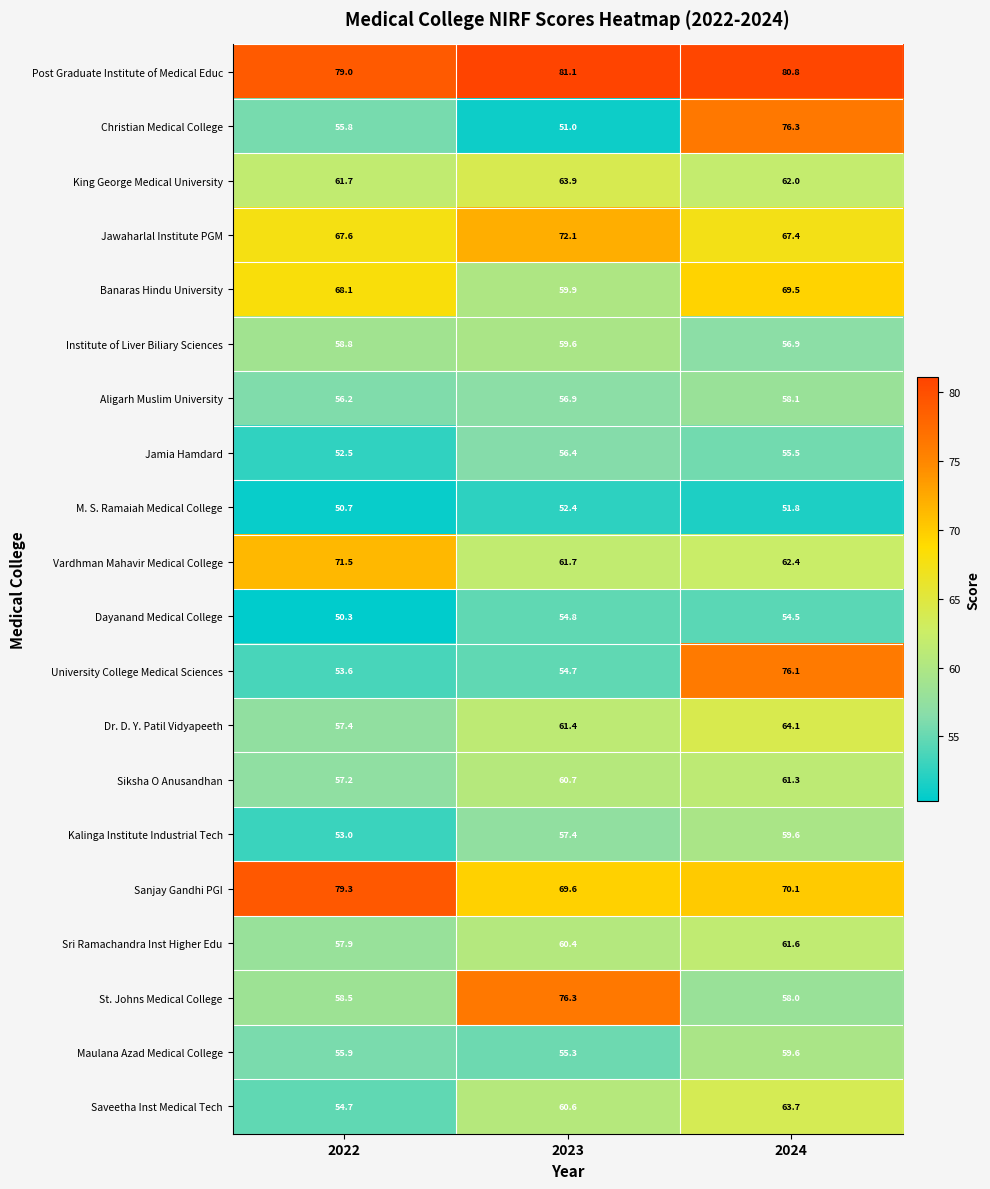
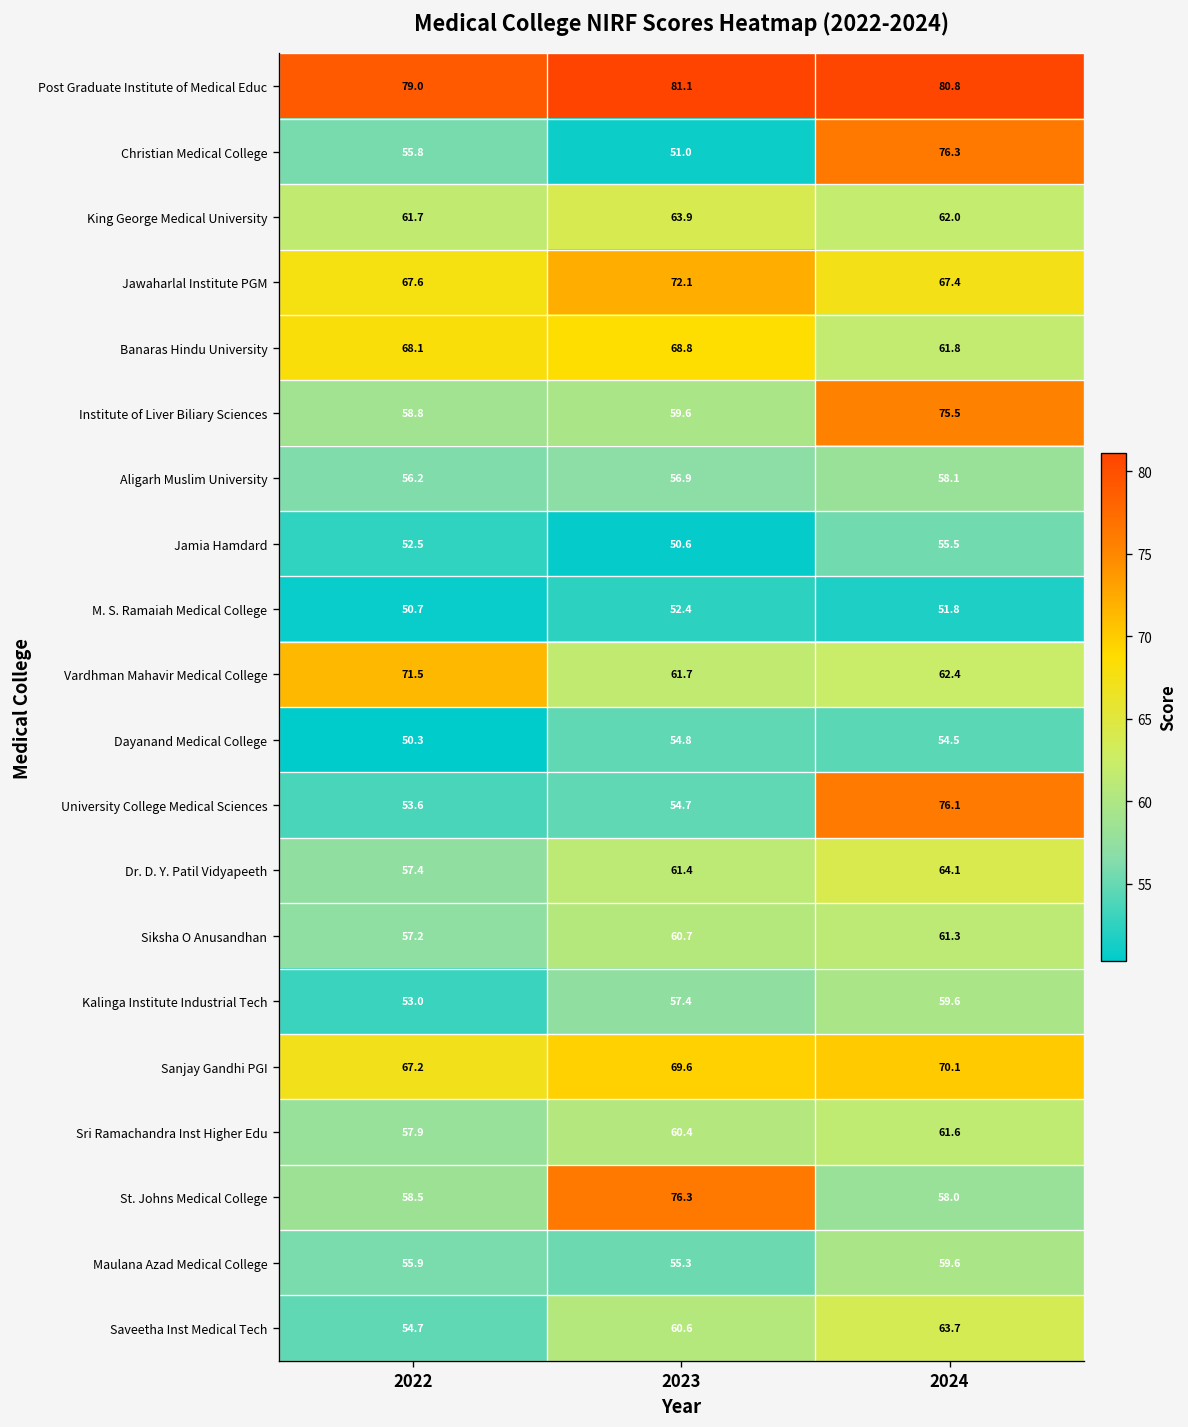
  {
    "Post Graduate Institute of Medical Educ": {
      "2022": 79.0,
      "2023": 81.1,
      "2024": 80.8
    },
    "Christian Medical College": {
      "2022": 55.8,
      "2023": 51.0,
      "2024": 76.3
    },
    "King George Medical University": {
      "2022": 61.7,
      "2023": 63.9,
      "2024": 62.0
    },
    "Jawaharlal Institute PGM": {
      "2022": 67.6,
      "2023": 72.1,
      "2024": 67.4
    },
    "Banaras Hindu University": {
      "2022": 68.1,
-     "2023": 59.9,
-     "2024": 69.5
+     "2023": 68.8,
+     "2024": 61.8
    },
    "Institute of Liver Biliary Sciences": {
      "2022": 58.8,
      "2023": 59.6,
-     "2024": 56.9
+     "2024": 75.5
    },
    "Aligarh Muslim University": {
      "2022": 56.2,
      "2023": 56.9,
      "2024": 58.1
    },
    "Jamia Hamdard": {
      "2022": 52.5,
-     "2023": 56.4,
+     "2023": 50.6,
      "2024": 55.5
    },
    "M. S. Ramaiah Medical College": {
      "2022": 50.7,
      "2023": 52.4,
      "2024": 51.8
    },
    "Vardhman Mahavir Medical College": {
      "2022": 71.5,
      "2023": 61.7,
      "2024": 62.4
    },
    "Dayanand Medical College": {
      "2022": 50.3,
      "2023": 54.8,
      "2024": 54.5
    },
    "University College Medical Sciences": {
      "2022": 53.6,
      "2023": 54.7,
      "2024": 76.1
    },
    "Dr. D. Y. Patil Vidyapeeth": {
      "2022": 57.4,
      "2023": 61.4,
      "2024": 64.1
    },
    "Siksha O Anusandhan": {
      "2022": 57.2,
      "2023": 60.7,
      "2024": 61.3
    },
    "Kalinga Institute Industrial Tech": {
      "2022": 53.0,
      "2023": 57.4,
      "2024": 59.6
    },
    "Sanjay Gandhi PGI": {
-     "2022": 79.3,
+     "2022": 67.2,
      "2023": 69.6,
      "2024": 70.1
    },
    "Sri Ramachandra Inst Higher Edu": {
      "2022": 57.9,
      "2023": 60.4,
      "2024": 61.6
    },
    "St. Johns Medical College": {
      "2022": 58.5,
      "2023": 76.3,
      "2024": 58.0
    },
    "Maulana Azad Medical College": {
      "2022": 55.9,
      "2023": 55.3,
      "2024": 59.6
    },
    "Saveetha Inst Medical Tech": {
      "2022": 54.7,
      "2023": 60.6,
      "2024": 63.7
    }
  }
